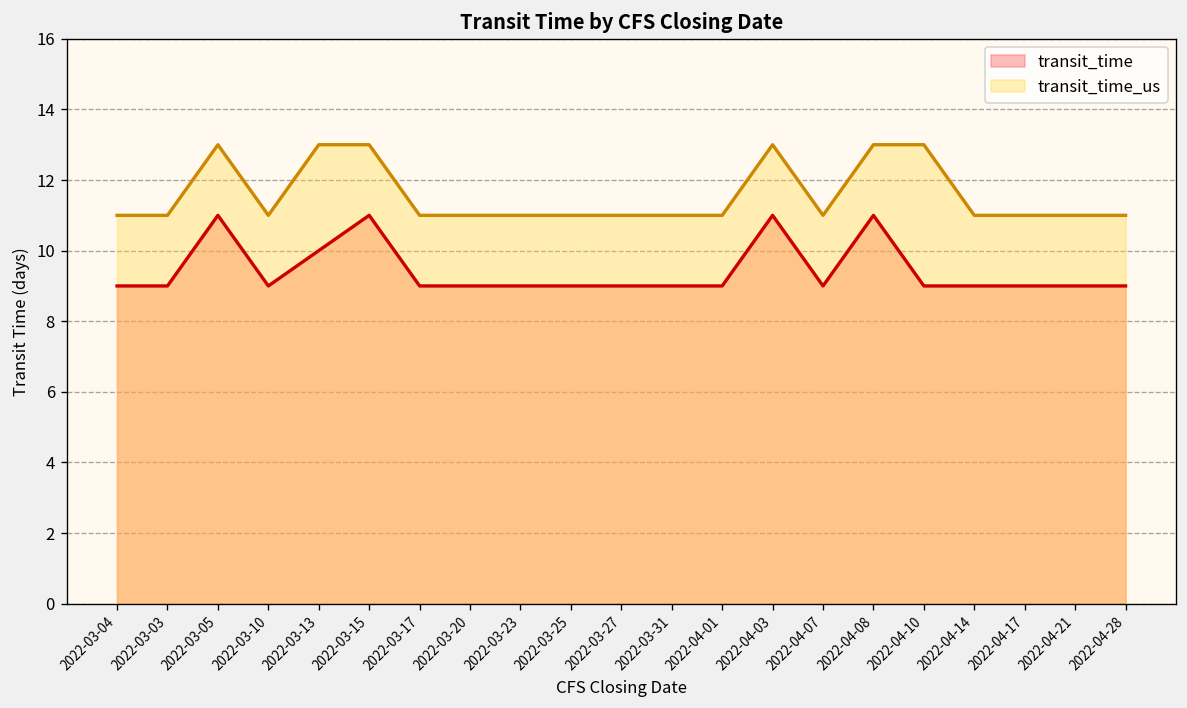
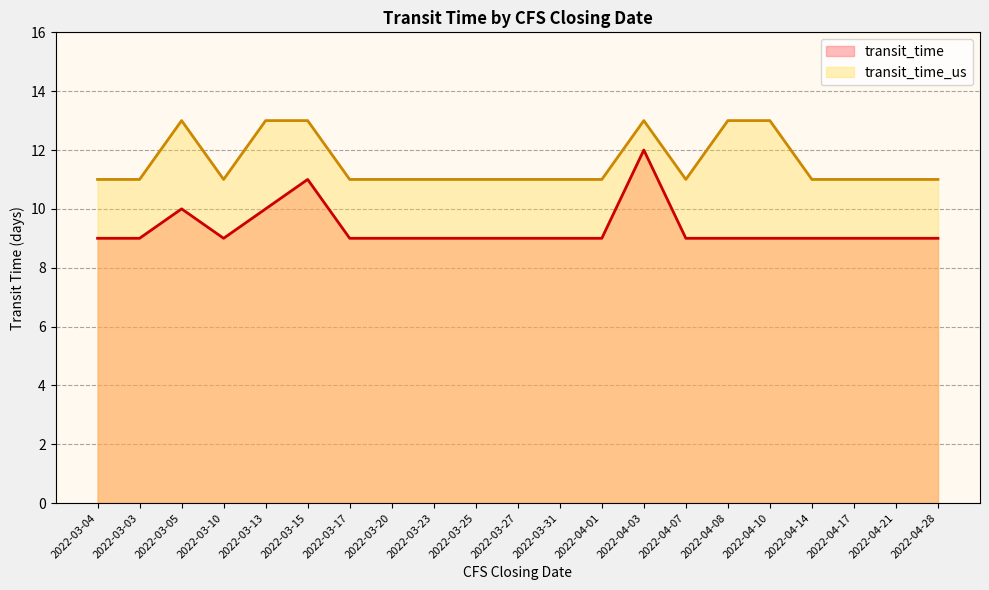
  {
    "transit_time": {
      "2022-03-04": 9,
      "2022-03-03": 9,
-     "2022-03-05": 11,
+     "2022-03-05": 10,
      "2022-03-10": 9,
      "2022-03-13": 10,
      "2022-03-15": 11,
      "2022-03-17": 9,
      "2022-03-20": 9,
      "2022-03-23": 9,
      "2022-03-25": 9,
      "2022-03-27": 9,
      "2022-03-31": 9,
      "2022-04-01": 9,
-     "2022-04-03": 11,
+     "2022-04-03": 12,
      "2022-04-07": 9,
-     "2022-04-08": 11,
+     "2022-04-08": 9,
      "2022-04-10": 9,
      "2022-04-14": 9,
      "2022-04-17": 9,
      "2022-04-21": 9,
      "2022-04-28": 9
    },
    "transit_time_us": {
      "2022-03-04": 11,
      "2022-03-03": 11,
      "2022-03-05": 13,
      "2022-03-10": 11,
      "2022-03-13": 13,
      "2022-03-15": 13,
      "2022-03-17": 11,
      "2022-03-20": 11,
      "2022-03-23": 11,
      "2022-03-25": 11,
      "2022-03-27": 11,
      "2022-03-31": 11,
      "2022-04-01": 11,
      "2022-04-03": 13,
      "2022-04-07": 11,
      "2022-04-08": 13,
      "2022-04-10": 13,
      "2022-04-14": 11,
      "2022-04-17": 11,
      "2022-04-21": 11,
      "2022-04-28": 11
    }
  }
